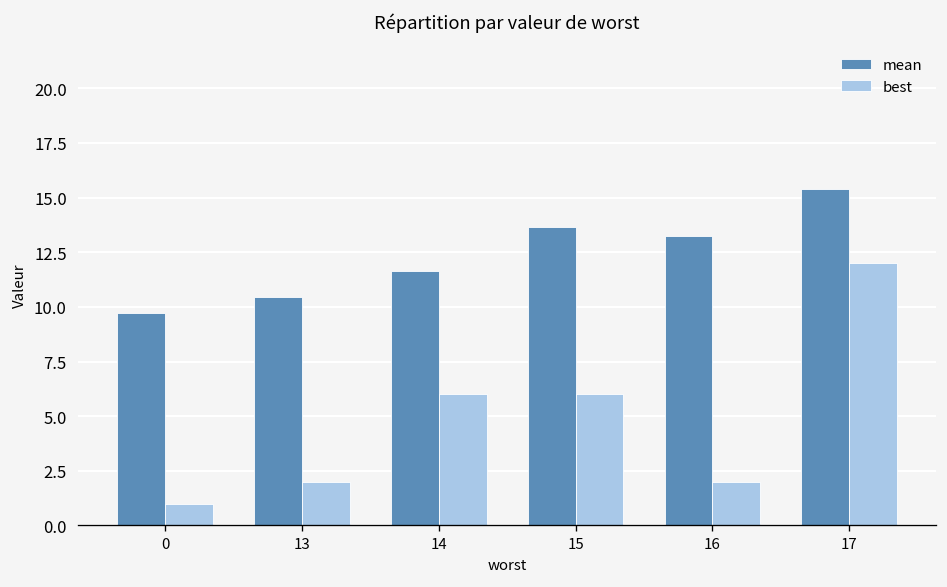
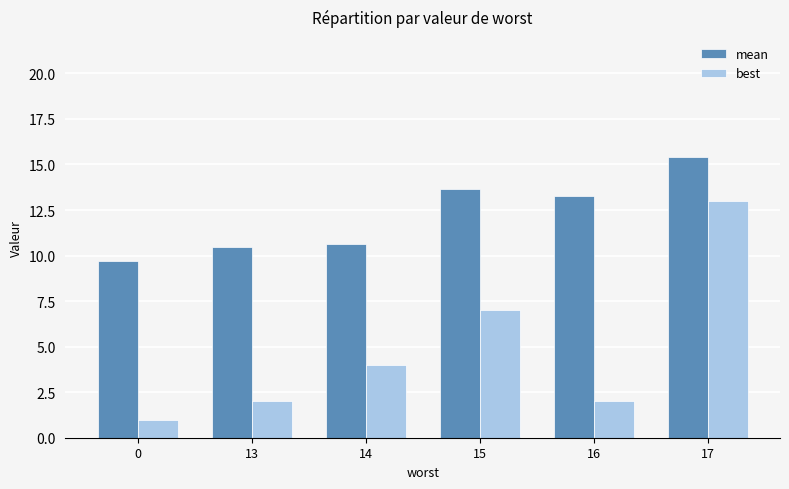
  {
    "mean": {
      "0": 9.7,
      "13": 10.5,
-     "14": 11.6,
+     "14": 10.7,
      "15": 13.7,
      "16": 13.3,
      "17": 15.4
    },
    "best": {
      "0": 1,
      "13": 2,
-     "14": 6,
-     "15": 6,
+     "14": 4,
+     "15": 7,
      "16": 2,
-     "17": 12
+     "17": 13
    }
  }
